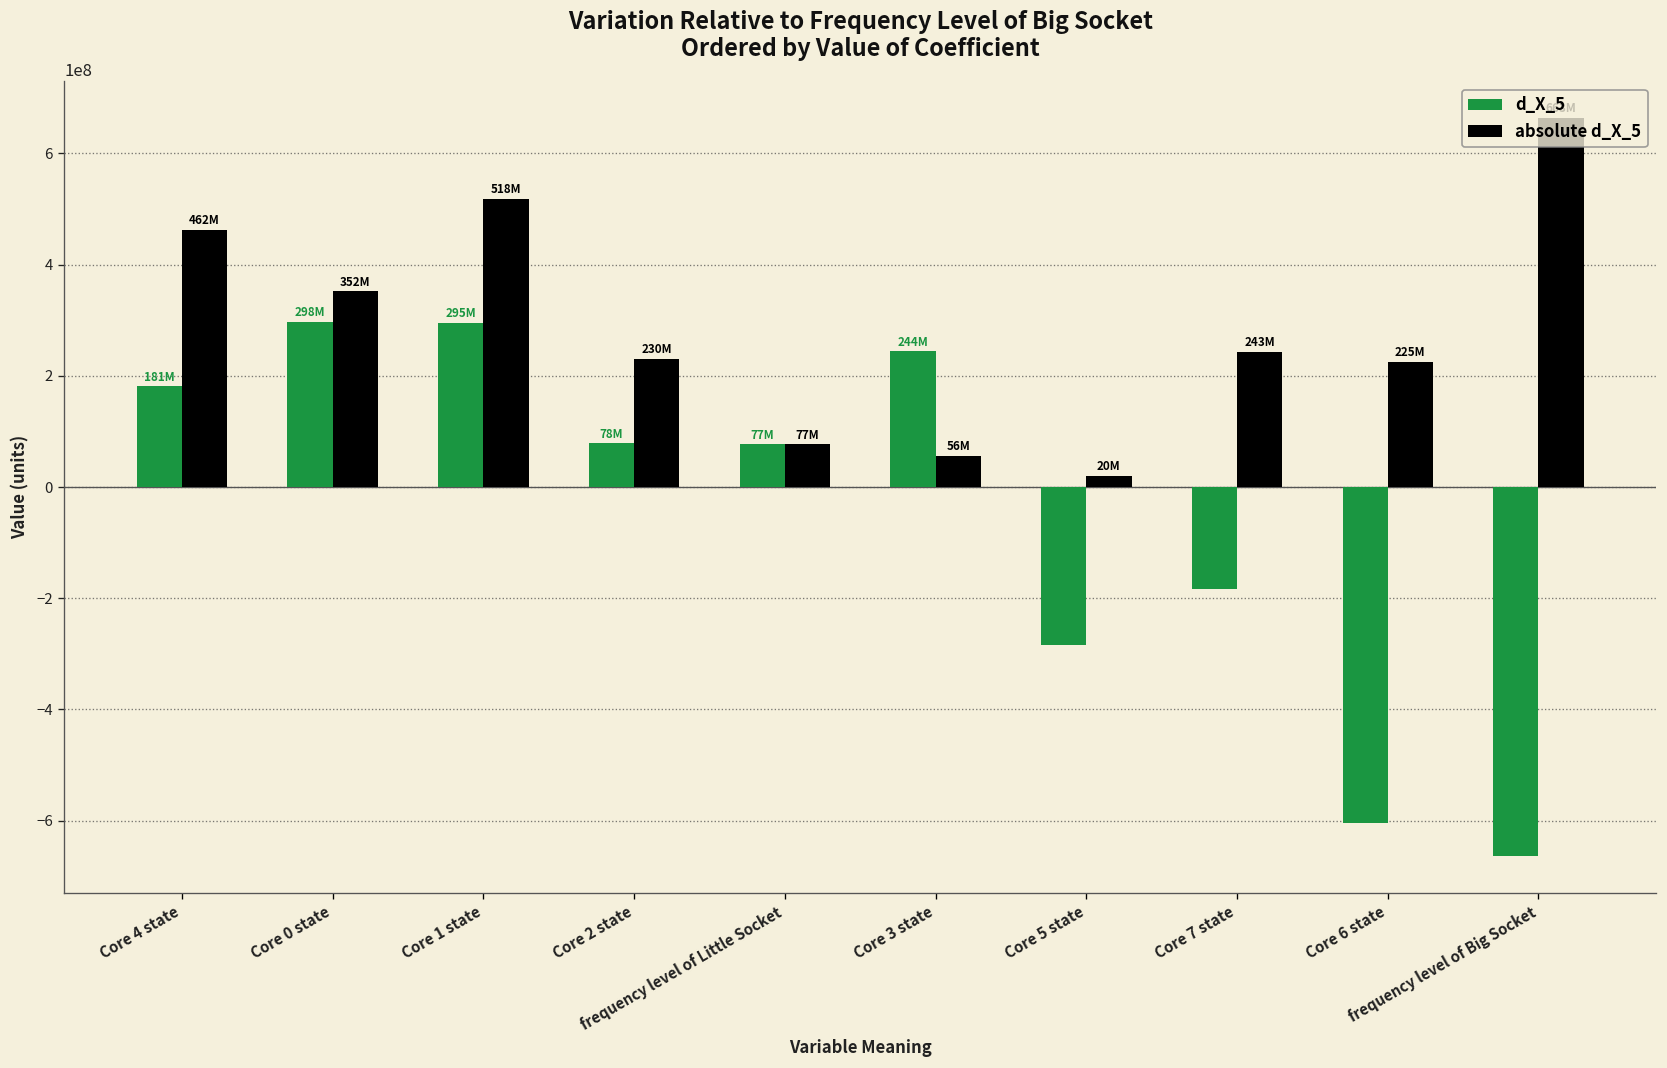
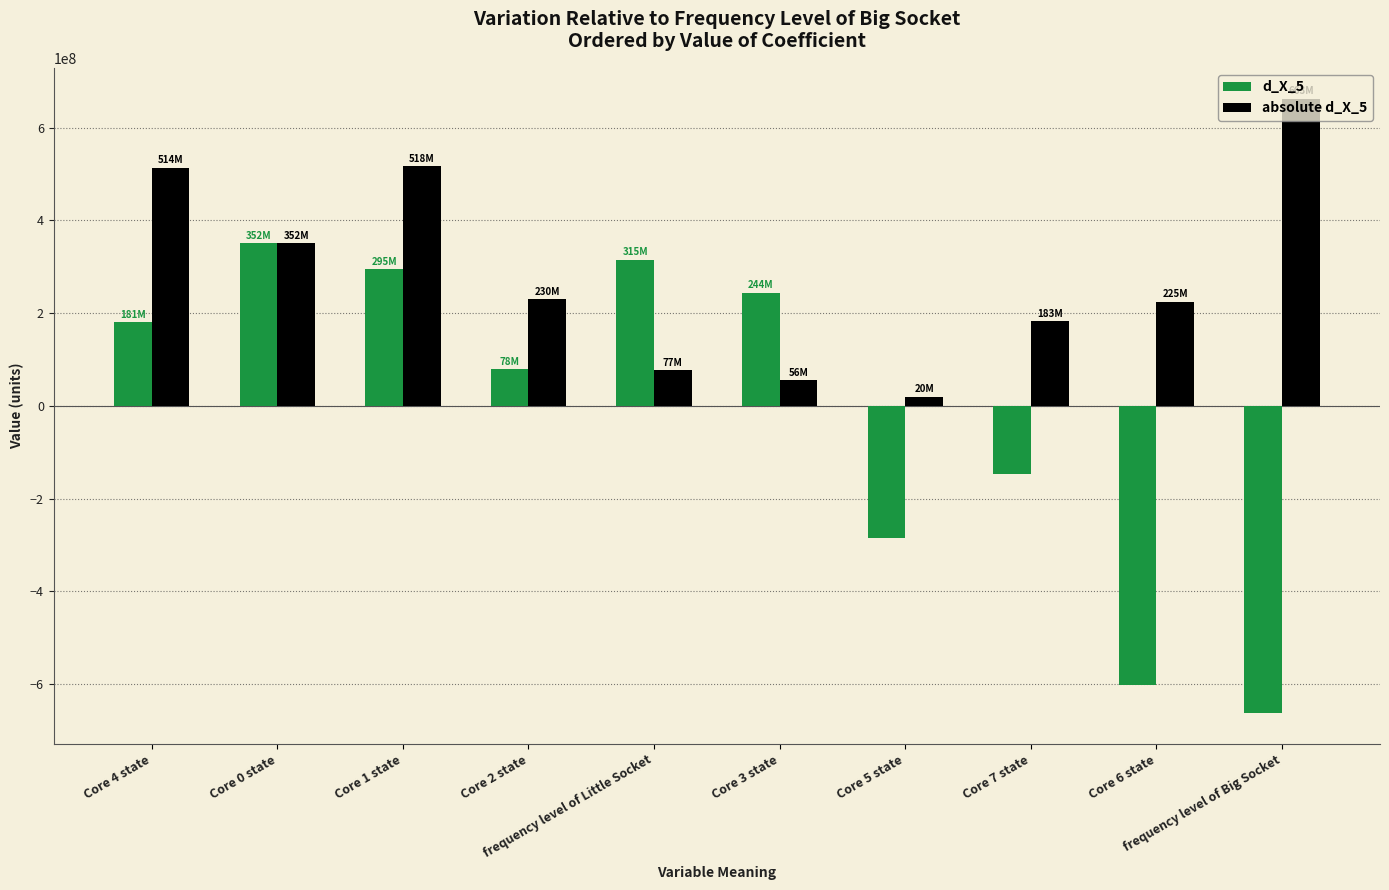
  {
    "d_X_5": {
      "Core 4 state": "181M",
-     "Core 0 state": "298M",
+     "Core 0 state": "352M",
      "Core 1 state": "295M",
      "Core 2 state": "78M",
-     "frequency level of Little Socket": "77M",
+     "frequency level of Little Socket": "315M",
      "Core 3 state": "244M",
-     "Core 7 state": "-180000000"
+     "Core 7 state": "-150000000"
    },
    "absolute d_X_5": {
-     "Core 4 state": "462M",
+     "Core 4 state": "514M",
      "Core 0 state": "352M",
      "Core 1 state": "518M",
      "Core 2 state": "230M",
      "frequency level of Little Socket": "77M",
      "Core 3 state": "56M",
      "Core 5 state": "20M",
-     "Core 7 state": "243M",
+     "Core 7 state": "183M",
      "Core 6 state": "225M"
    }
  }
